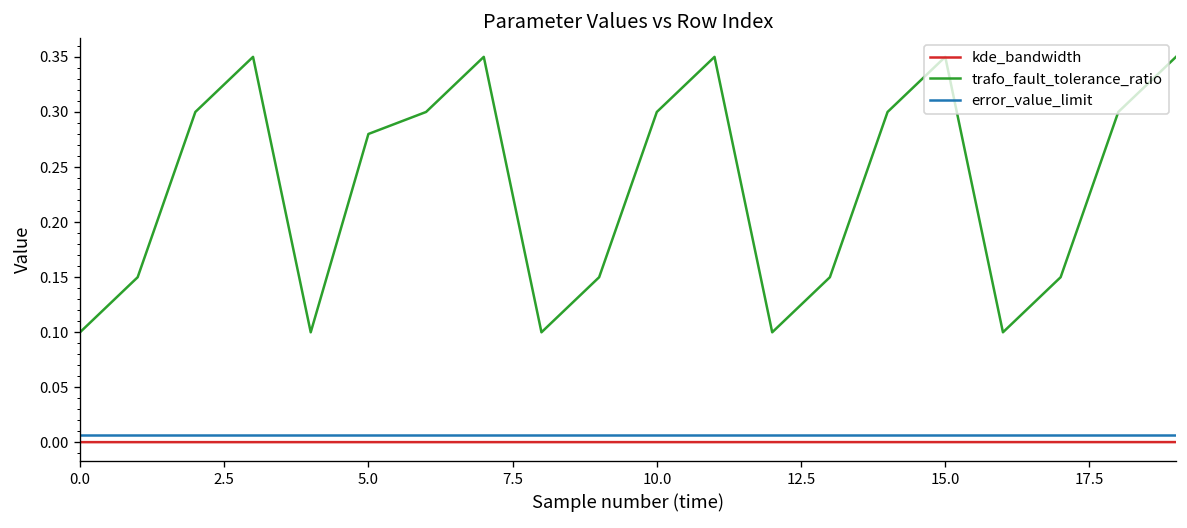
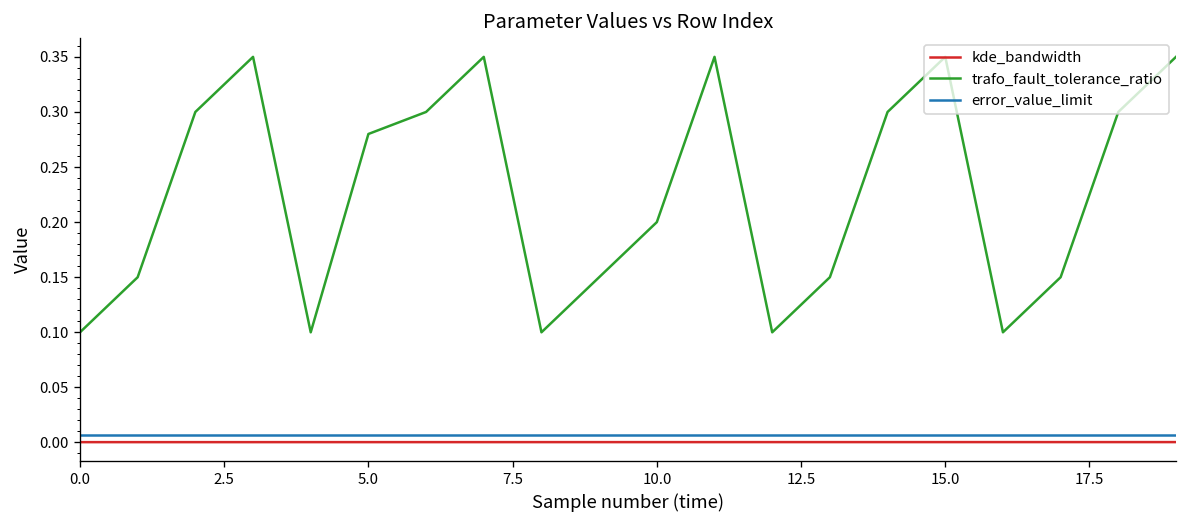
  {
    "kde_bandwidth": {
      "0.0": 0.0,
      "5.0": 0.0,
      "10.0": 0.0,
      "15.0": 0.0
    },
    "trafo_fault_tolerance_ratio": {
      "0.0": 0.1,
      "5.0": 0.28,
-     "10.0": 0.3
+     "10.0": 0.2
    },
    "error_value_limit": {
      "0.0": 0.01,
      "5.0": 0.01,
      "10.0": 0.01,
      "15.0": 0.01
    }
  }
